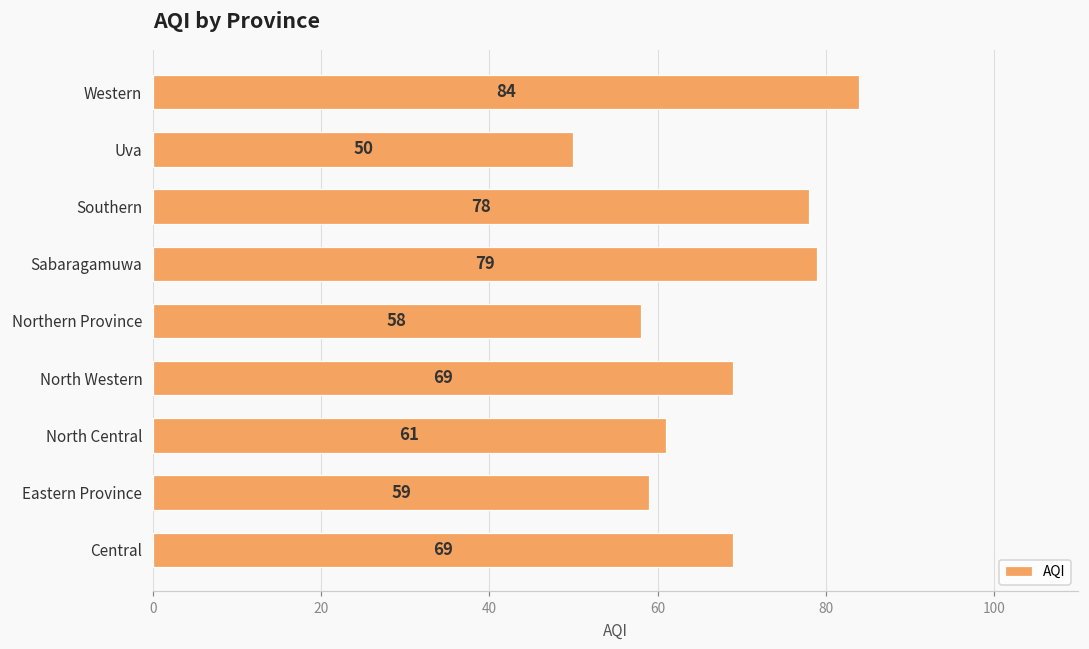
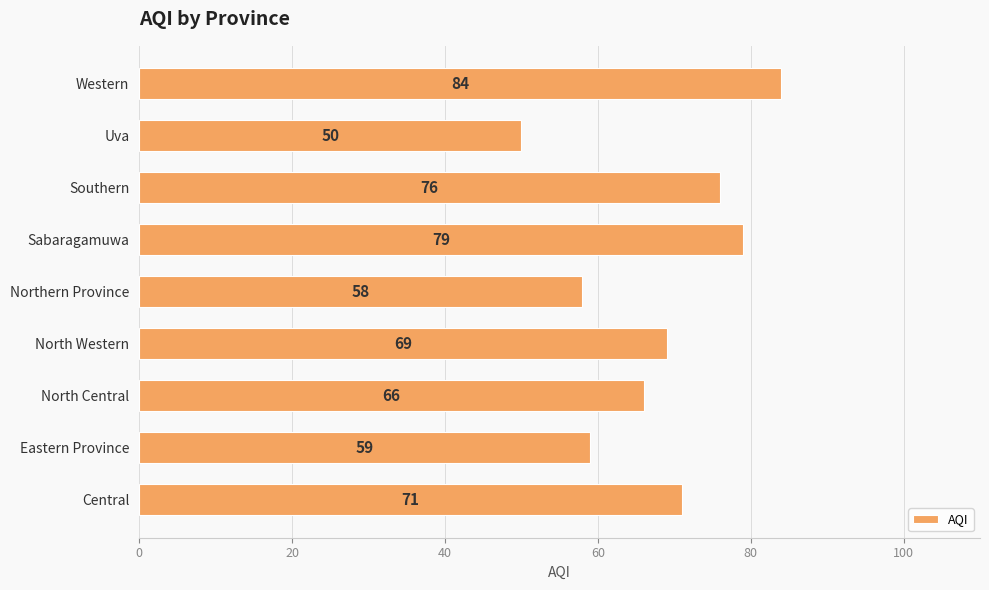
  {
    "Western": 84,
    "Uva": 50,
-   "Southern": 78,
+   "Southern": 76,
    "Sabaragamuwa": 79,
    "Northern Province": 58,
    "North Western": 69,
-   "North Central": 61,
+   "North Central": 66,
    "Eastern Province": 59,
-   "Central": 69
+   "Central": 71
  }
